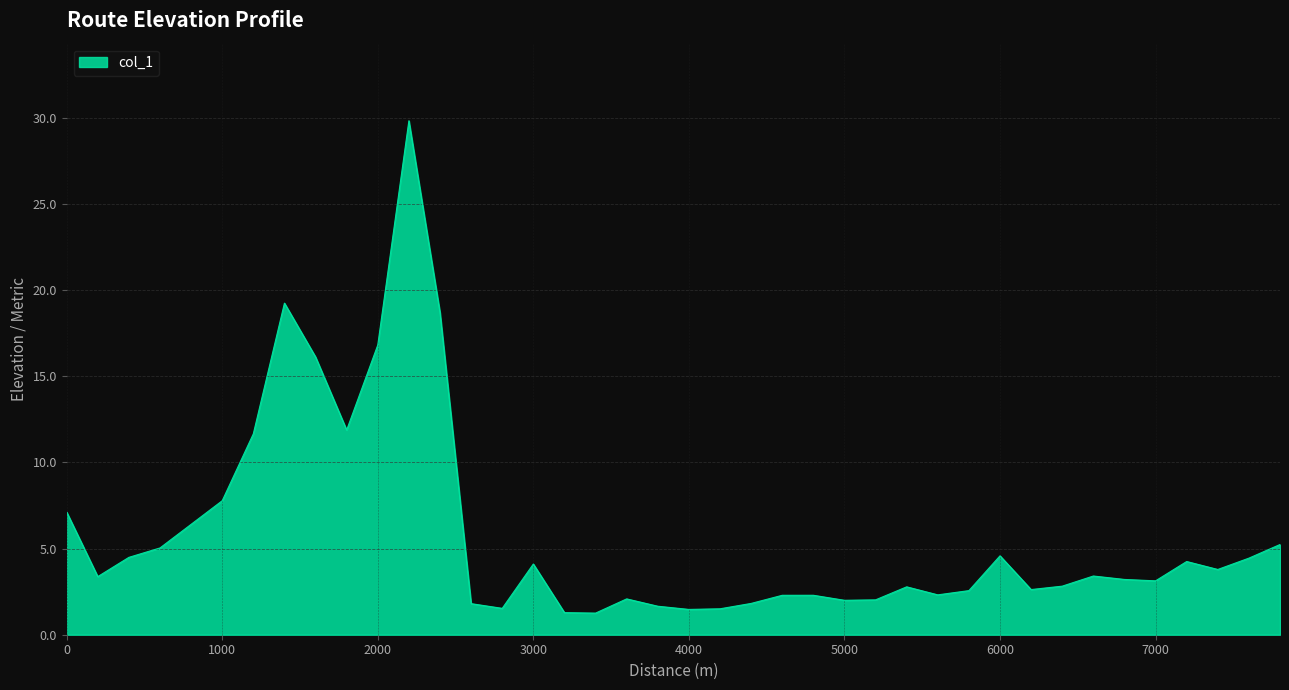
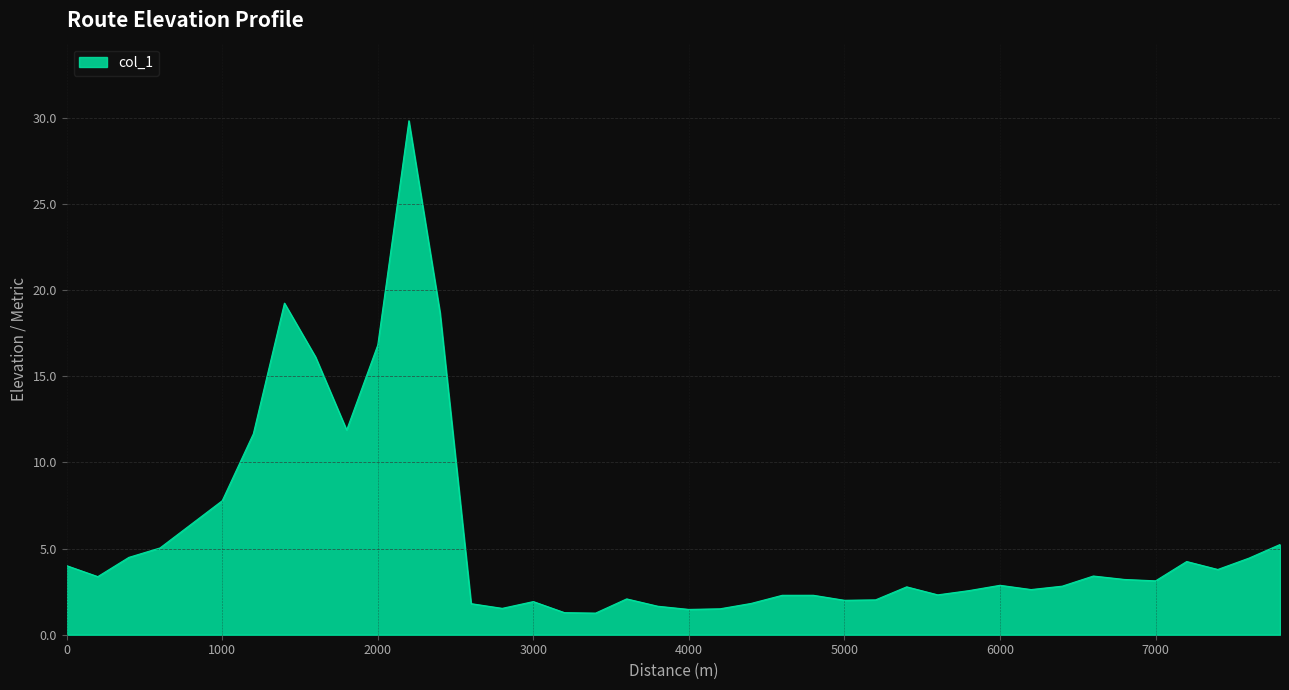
  {
-   "0": 7.1,
+   "0": 4.0,
    "1000": 7.8,
    "2000": 16.8,
-   "3000": 4.1,
+   "3000": 1.9,
    "4000": 1.5,
    "5000": 2.0,
-   "6000": 4.6,
+   "6000": 2.9,
    "7000": 3.1
  }
